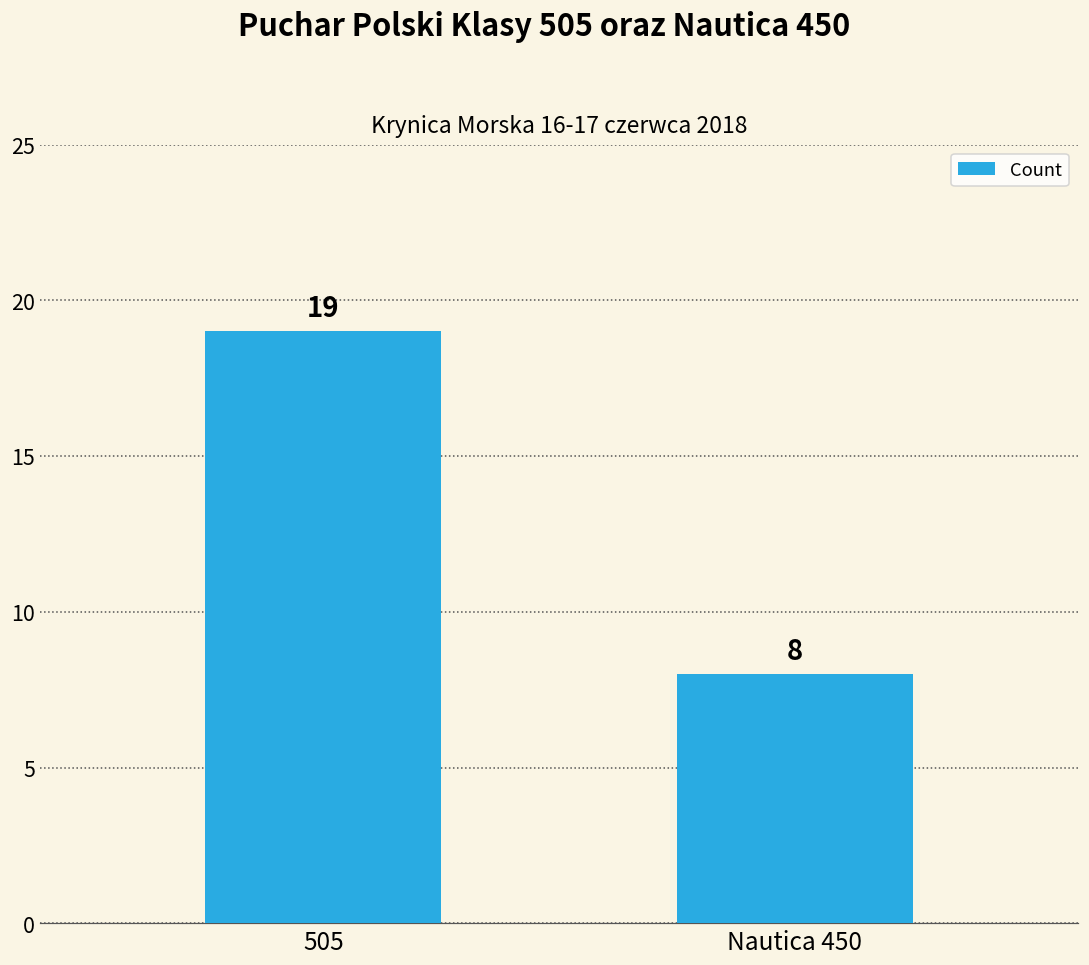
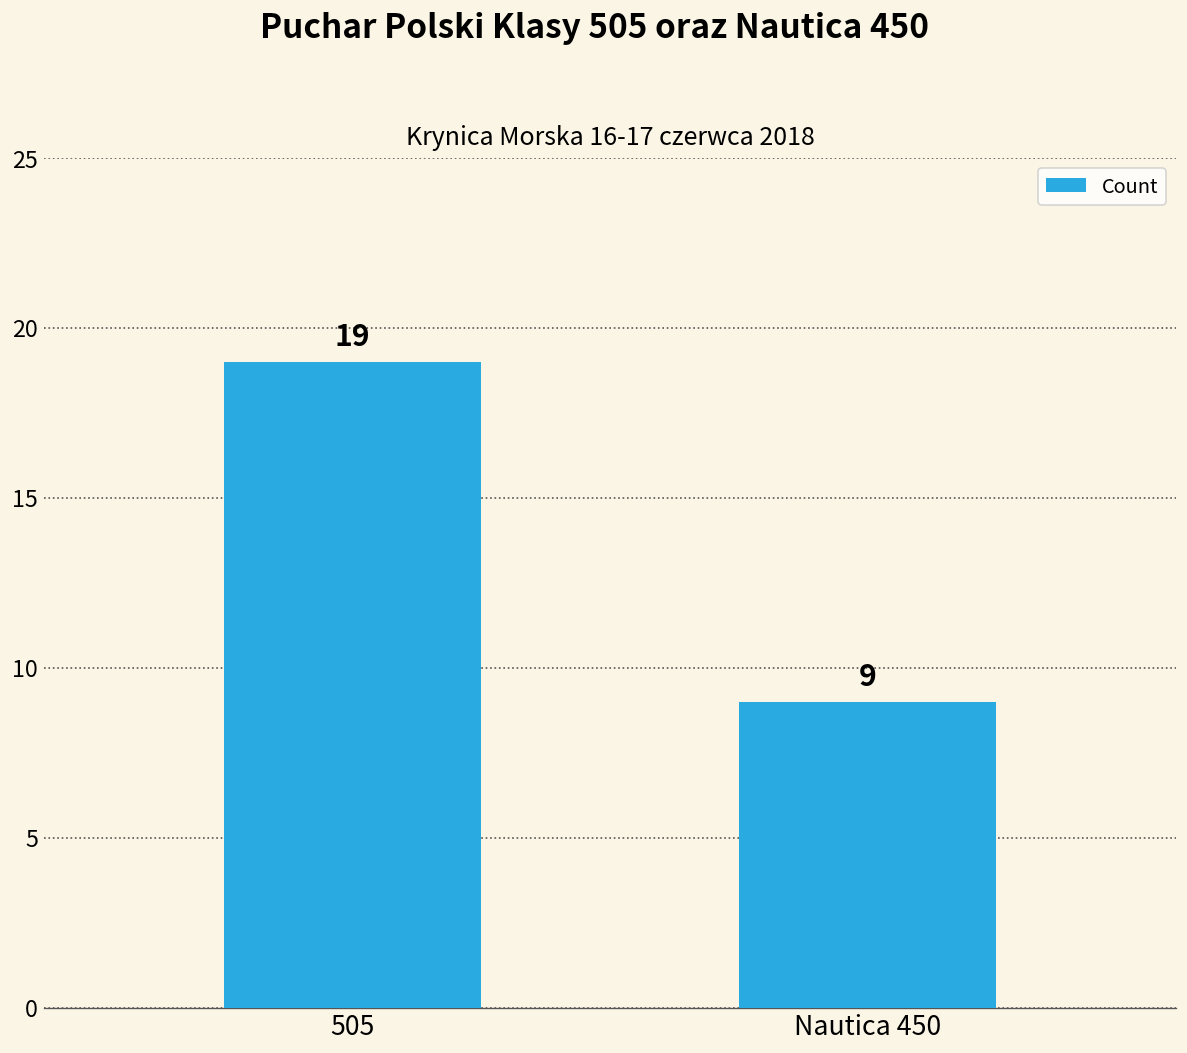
  {
    "505": 19,
-   "Nautica 450": 8
+   "Nautica 450": 9
  }
